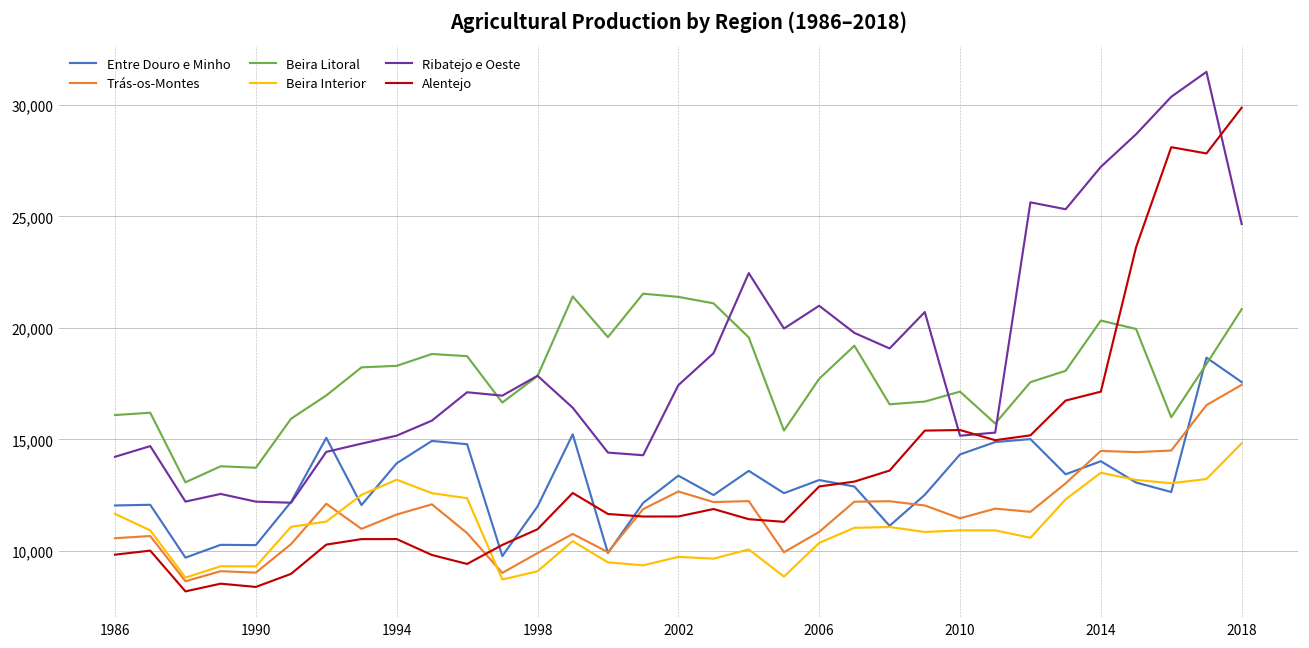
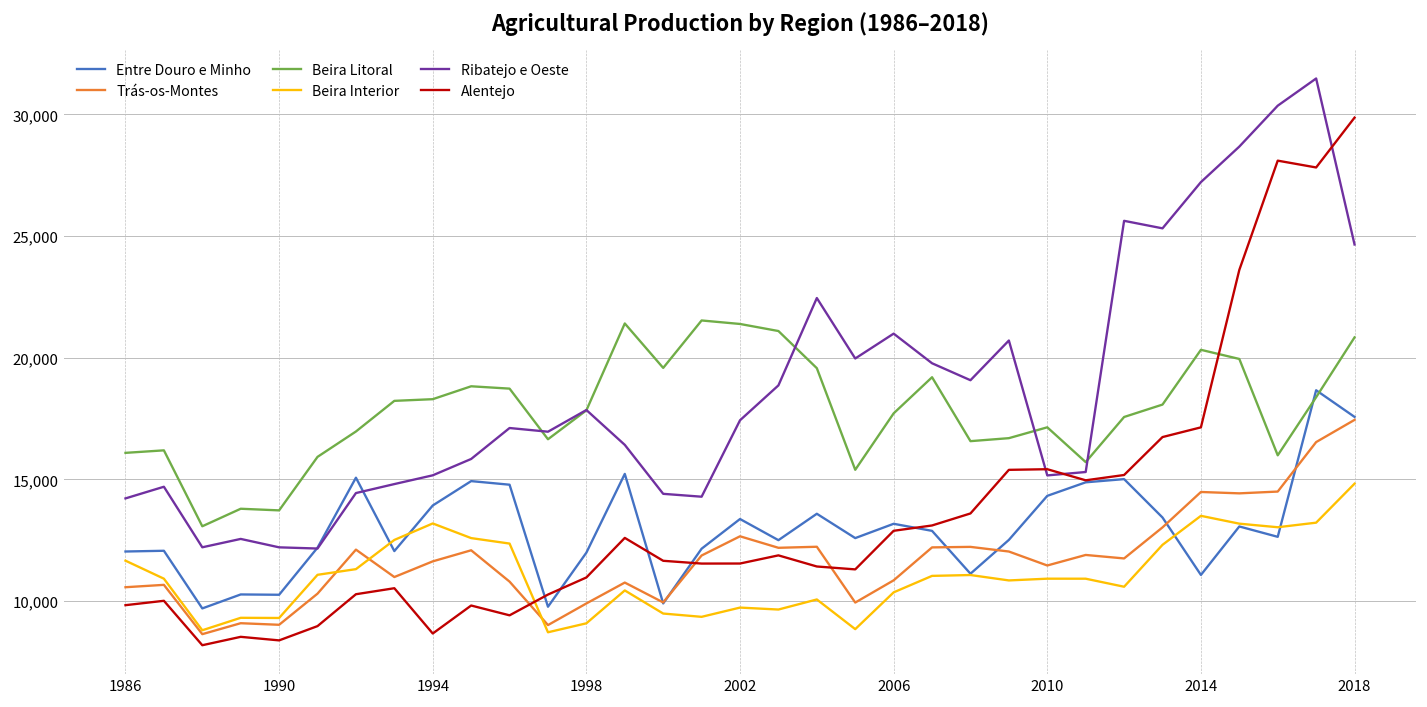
  {
    "Entre Douro e Minho": {
      "1986": "12,000",
      "1990": "10,300",
      "1994": "13,900",
      "1998": "12,000",
      "2002": "13,400",
      "2006": "13,200",
      "2010": "14,300",
-     "2014": "14,000"
+     "2014": "11,100"
    },
    "Trás-os-Montes": {
      "1986": "10,600",
      "1990": "9,000",
      "1994": "11,600",
      "1998": "9,900",
      "2002": "12,700",
      "2006": "10,900",
      "2010": "11,500",
      "2014": "14,500"
    },
    "Beira Litoral": {
      "1986": "16,100",
      "1990": "13,700",
      "1994": "18,300",
      "2002": "21,400",
      "2006": "17,700",
      "2010": "17,100",
      "2014": "20,300",
      "2018": "20,800"
    },
    "Beira Interior": {
      "1986": "11,700",
      "1990": "9,300",
      "1994": "13,200",
      "1998": "9,100",
      "2002": "9,700",
      "2006": "10,400",
      "2010": "10,900",
      "2014": "13,500",
      "2018": "14,800"
    },
    "Ribatejo e Oeste": {
      "1986": "14,200",
      "1990": "12,200",
      "1994": "15,200",
      "2002": "17,400",
      "2006": "21,000",
      "2010": "15,200",
      "2014": "27,200",
      "2018": "24,700"
    },
    "Alentejo": {
      "1986": "9,800",
      "1990": "8,400",
-     "1994": "10,500",
+     "1994": "8,700",
      "1998": "11,000",
      "2002": "11,500",
      "2006": "12,900",
      "2010": "15,400",
      "2014": "17,100",
      "2018": "29,900"
    }
  }
